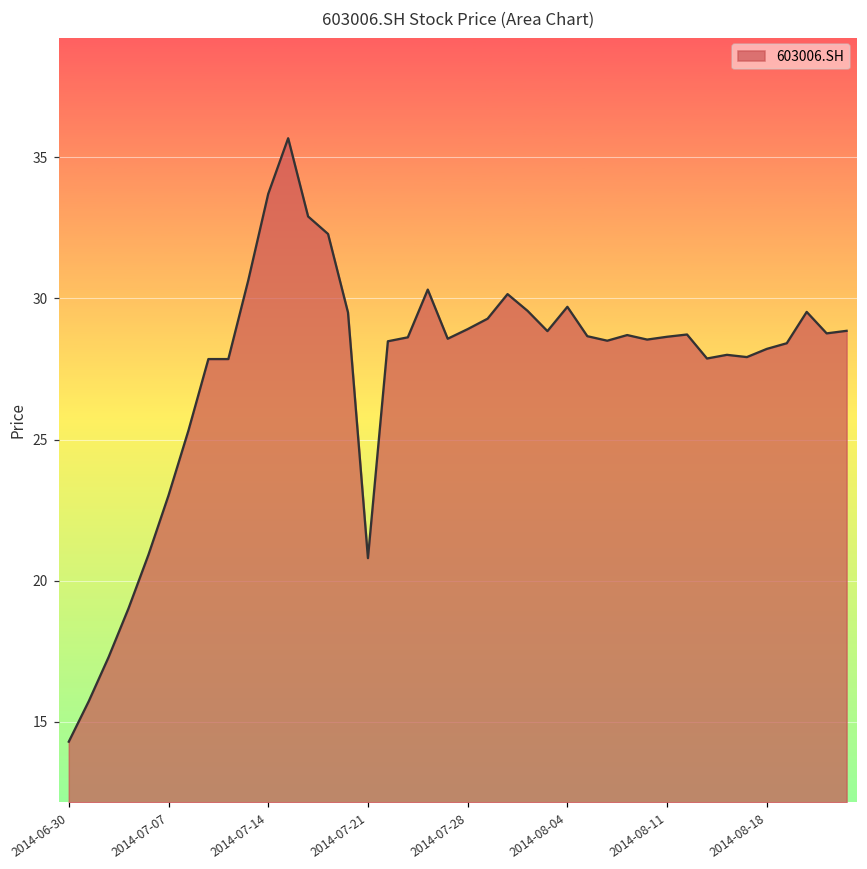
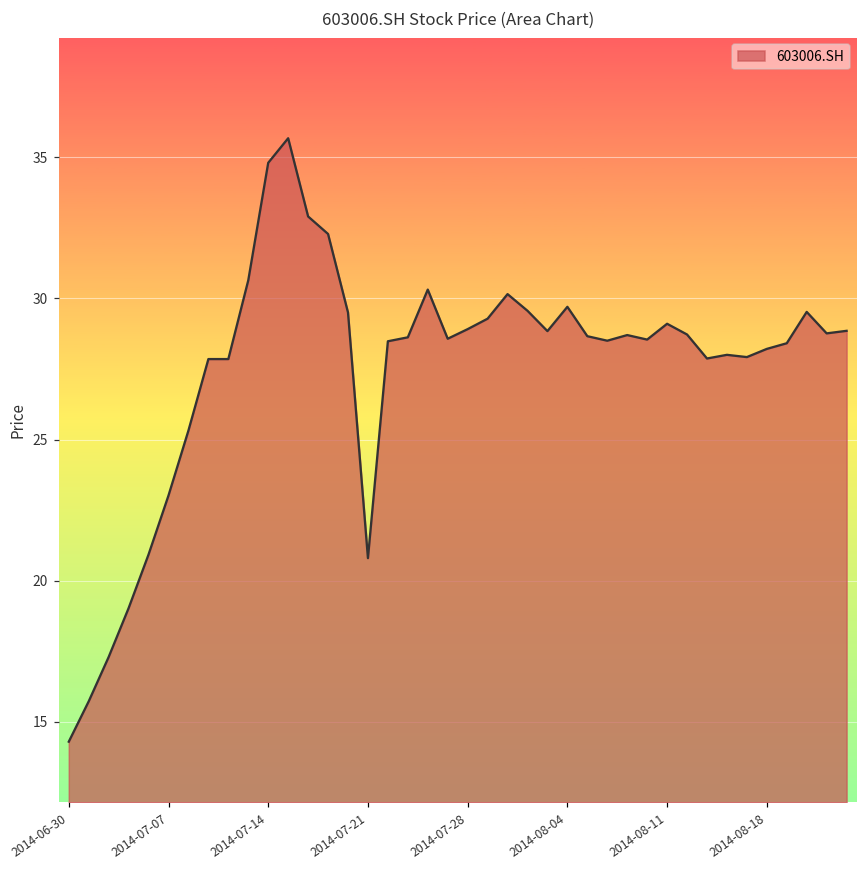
  {
    "2014-06-30": 14.3,
    "2014-07-07": 23.0,
-   "2014-07-14": 33.7,
+   "2014-07-14": 34.8,
    "2014-07-21": 20.8,
    "2014-07-28": 28.9,
    "2014-08-04": 29.7,
-   "2014-08-11": 28.6,
+   "2014-08-11": 29.1,
    "2014-08-18": 28.2
  }
